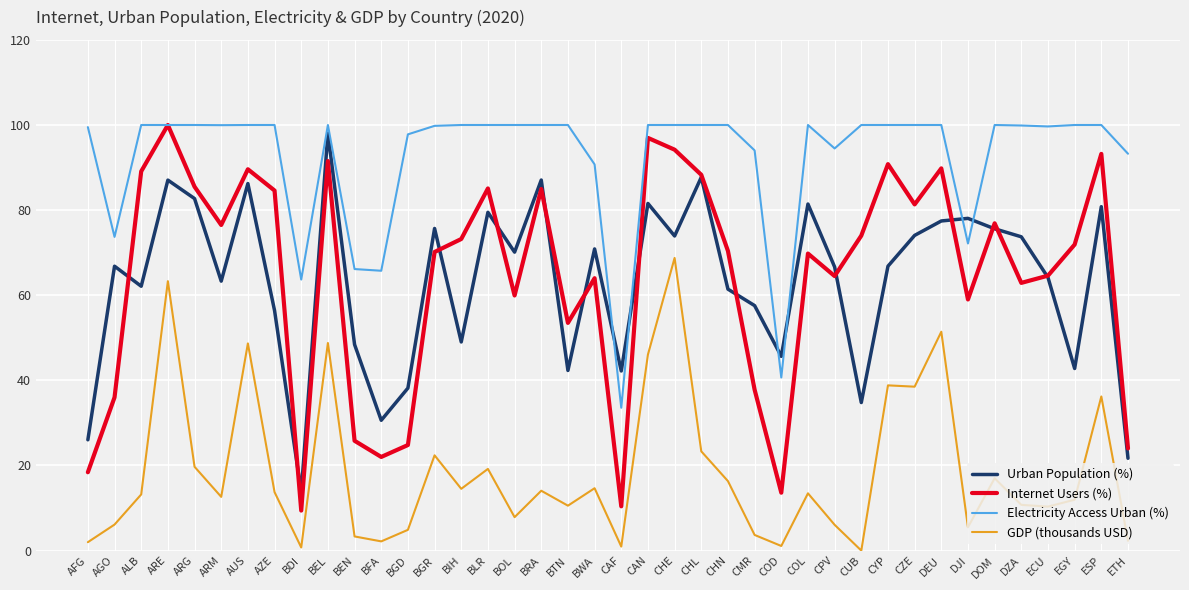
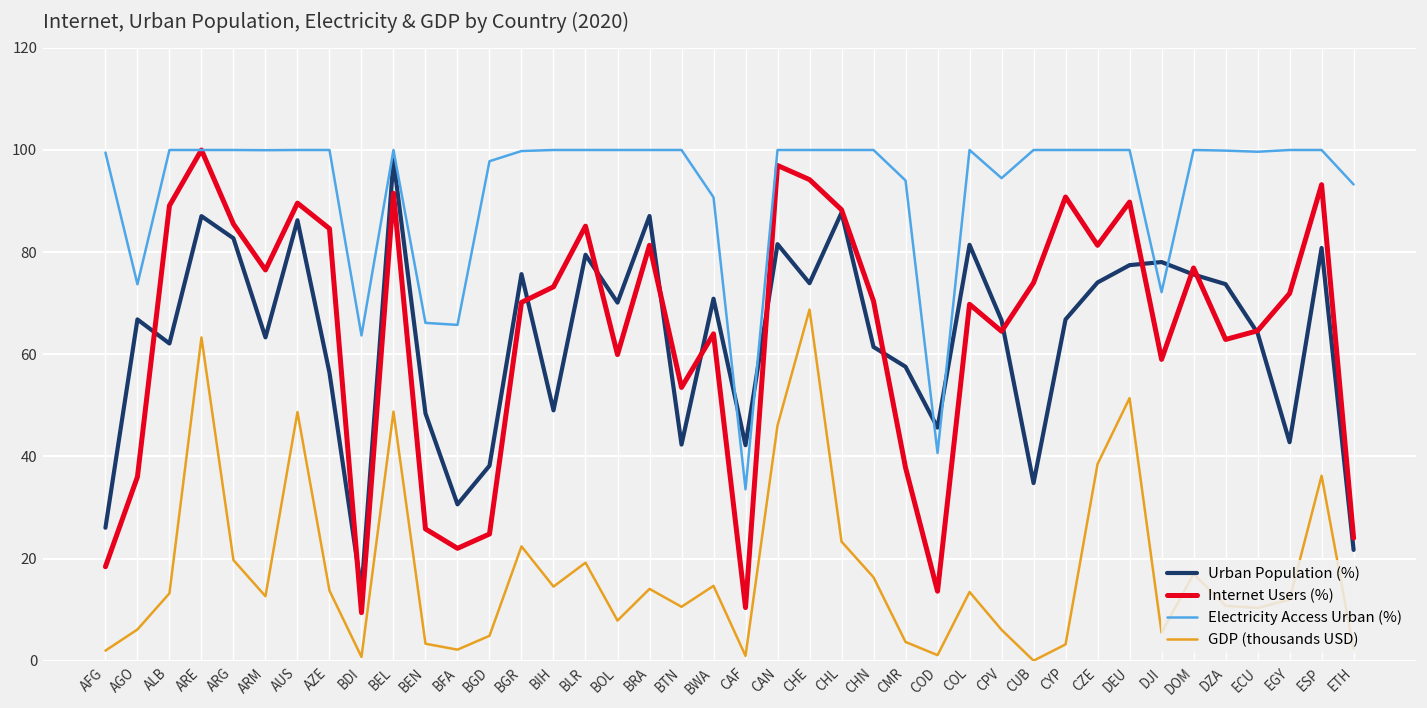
  {
    "Urban Population (%)": {
      "AFG": 26,
      "AGO": 67,
      "ALB": 62,
      "ARE": 87,
      "ARG": 83,
      "ARM": 63,
      "AUS": 86,
      "AZE": 56,
      "BDI": 14,
      "BEL": 98,
      "BEN": 48,
      "BFA": 31,
      "BGD": 38,
      "BGR": 76,
      "BIH": 49,
      "BLR": 79,
      "BOL": 70,
      "BRA": 87,
      "BTN": 42,
      "BWA": 71,
      "CAF": 42,
      "CAN": 82,
      "CHE": 74,
      "CHN": 61,
      "CMR": 58,
      "COD": 46,
      "COL": 81,
      "CPV": 67,
      "CUB": 35,
      "CYP": 67,
      "CZE": 74,
      "DEU": 77,
      "DJI": 78,
      "DOM": 76,
      "DZA": 74,
      "EGY": 43,
      "ESP": 81,
      "ETH": 22
    },
    "Internet Users (%)": {
      "AFG": 18,
      "AGO": 36,
      "ALB": 89,
      "ARG": 86,
      "ARM": 77,
      "AUS": 90,
      "AZE": 85,
      "BDI": 9,
      "BEL": 92,
      "BEN": 26,
      "BFA": 22,
      "BGD": 25,
      "BGR": 70,
      "BIH": 73,
      "BLR": 85,
      "BOL": 60,
-     "BRA": 85,
+     "BRA": 81,
      "BTN": 54,
      "BWA": 64,
      "CAF": 10,
      "CAN": 97,
      "CHE": 94,
      "CHN": 70,
      "CMR": 38,
      "COD": 14,
      "COL": 70,
      "CPV": 65,
      "CUB": 74,
      "CYP": 91,
      "CZE": 81,
      "DEU": 90,
      "DJI": 59,
      "DOM": 77,
      "DZA": 63,
      "EGY": 72,
      "ESP": 93,
      "ETH": 24
    },
    "Electricity Access Urban (%)": {
      "AFG": 100,
      "AGO": 74,
      "ALB": 100,
      "ARG": 100,
      "ARM": 100,
      "AUS": 100,
      "AZE": 100,
      "BDI": 64,
      "BEL": 100,
      "BEN": 66,
      "BFA": 66,
      "BGD": 98,
      "BGR": 100,
      "BIH": 100,
      "BLR": 100,
      "BOL": 100,
      "BRA": 100,
      "BTN": 100,
      "BWA": 91,
      "CAF": 34,
      "CAN": 100,
      "CHE": 100,
      "CHL": 100,
      "CHN": 100,
      "CMR": 94,
      "COD": 41,
      "COL": 100,
      "CPV": 94,
      "CUB": 100,
      "CYP": 100,
      "CZE": 100,
      "DEU": 100,
      "DJI": 72,
      "DOM": 100,
      "DZA": 100,
      "ECU": 100,
      "EGY": 100,
      "ESP": 100,
      "ETH": 93
    },
    "GDP (thousands USD)": {
      "AFG": 2,
      "AGO": 6,
      "ALB": 13,
      "ARE": 63,
      "ARG": 20,
      "ARM": 13,
      "AUS": 49,
      "AZE": 14,
      "BDI": 1,
      "BEL": 49,
      "BEN": 3,
      "BFA": 2,
      "BGD": 5,
      "BGR": 22,
      "BIH": 15,
      "BLR": 19,
      "BOL": 8,
      "BRA": 14,
      "BTN": 11,
      "BWA": 15,
      "CAF": 1,
      "CAN": 46,
      "CHE": 69,
      "CHL": 23,
      "CHN": 16,
      "CMR": 4,
      "COD": 1,
      "COL": 13,
      "CPV": 6,
      "CUB": 0,
-     "CYP": 39,
+     "CYP": 3,
      "CZE": 39,
      "DEU": 51,
      "ESP": 36
    }
  }
